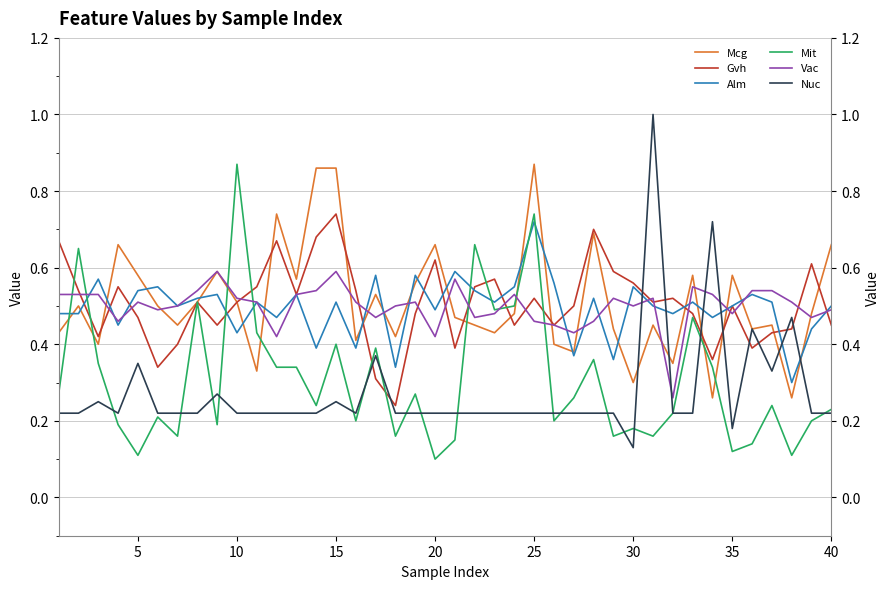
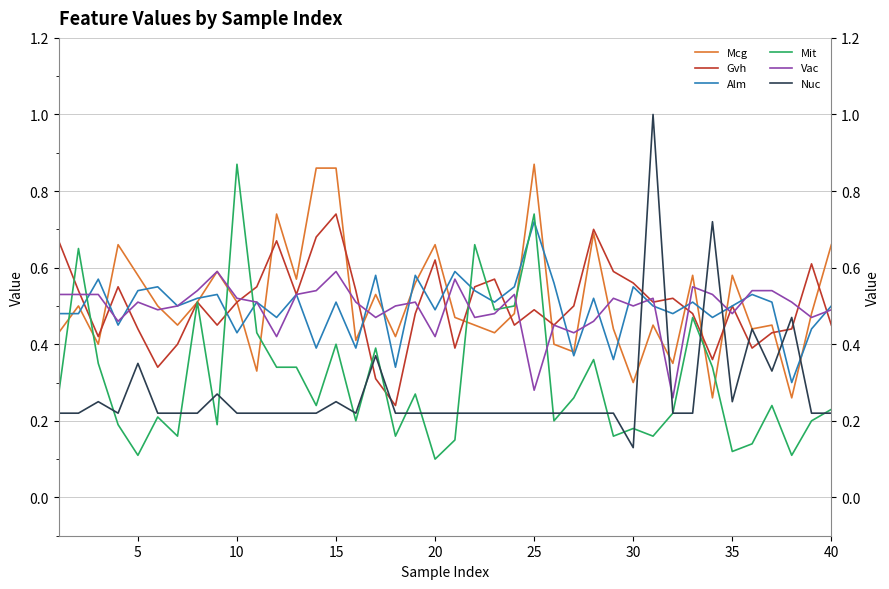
  {
    "Mcg": {
      "5": 0.58,
      "15": 0.86,
      "20": 0.66,
      "25": 0.87,
      "30": 0.30,
      "35": 0.58,
      "40": 0.66
    },
    "Gvh": {
-     "5": 0.47,
+     "5": 0.44,
      "15": 0.74,
      "20": 0.62,
-     "25": 0.52,
+     "25": 0.49,
      "30": 0.56,
      "40": 0.45
    },
    "Alm": {
      "5": 0.54,
      "10": 0.43,
      "15": 0.51,
      "20": 0.49,
      "25": 0.72,
      "30": 0.55,
      "40": 0.50
    },
    "Mit": {
      "5": 0.11,
      "10": 0.87,
      "15": 0.40,
      "20": 0.10,
      "25": 0.74,
      "30": 0.18,
      "35": 0.12,
      "40": 0.23
    },
    "Vac": {
      "5": 0.51,
      "10": 0.52,
      "15": 0.59,
      "20": 0.42,
-     "25": 0.46,
+     "25": 0.28,
      "30": 0.50,
      "35": 0.48,
      "40": 0.49
    },
    "Nuc": {
      "5": 0.35,
      "10": 0.22,
      "15": 0.25,
      "20": 0.22,
      "25": 0.22,
      "30": 0.13,
-     "35": 0.18,
+     "35": 0.25,
      "40": 0.22
    }
  }
